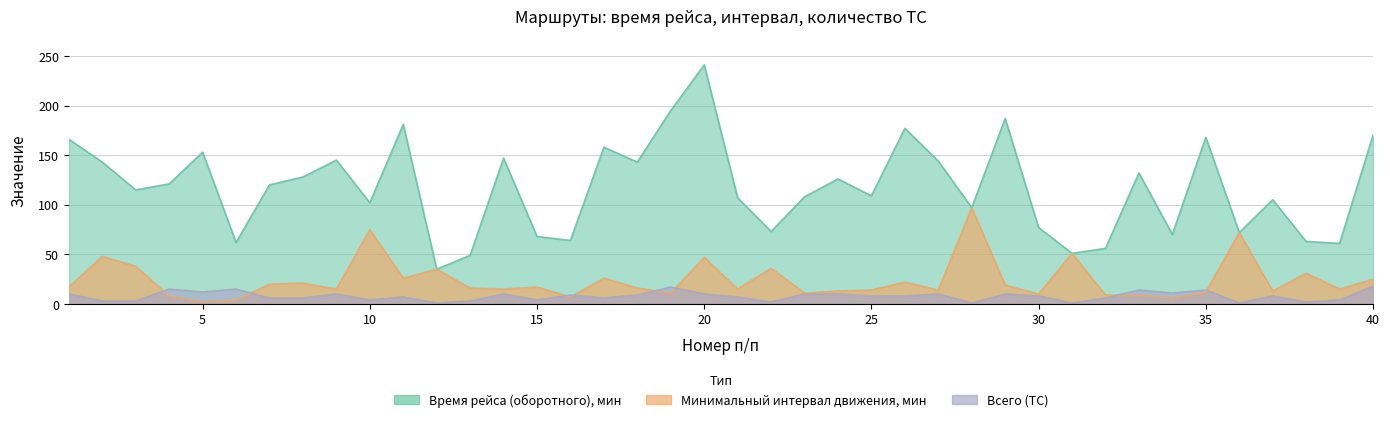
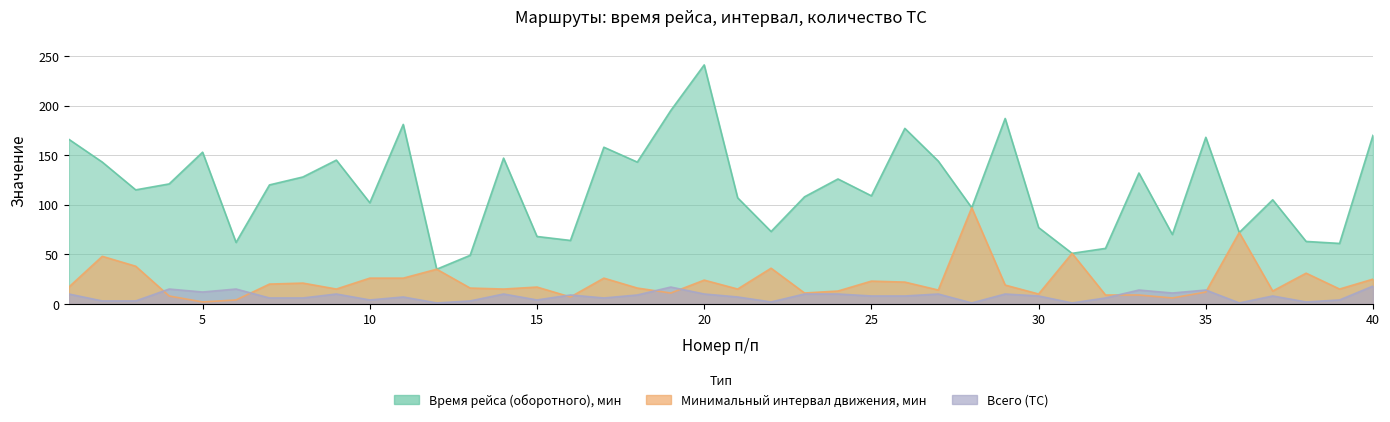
  {
    "Минимальный интервал движения, мин": {
      "5": 0,
-     "10": 80,
+     "10": 30,
      "15": 20,
-     "20": 50,
-     "25": 10,
+     "20": 20,
+     "25": 20,
      "40": 30
    }
  }
